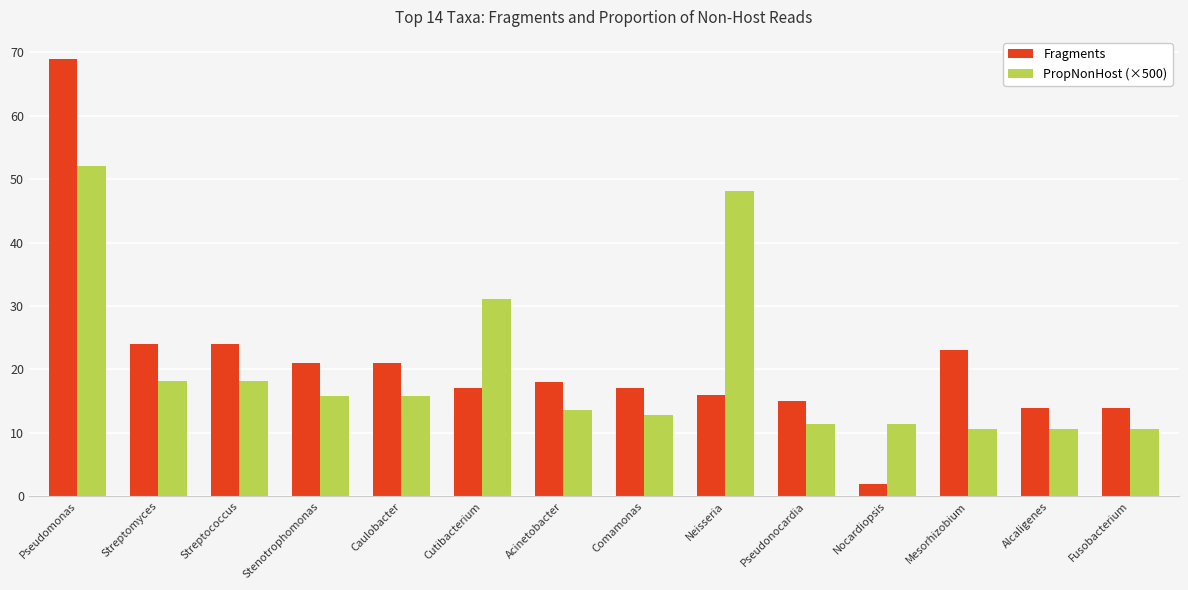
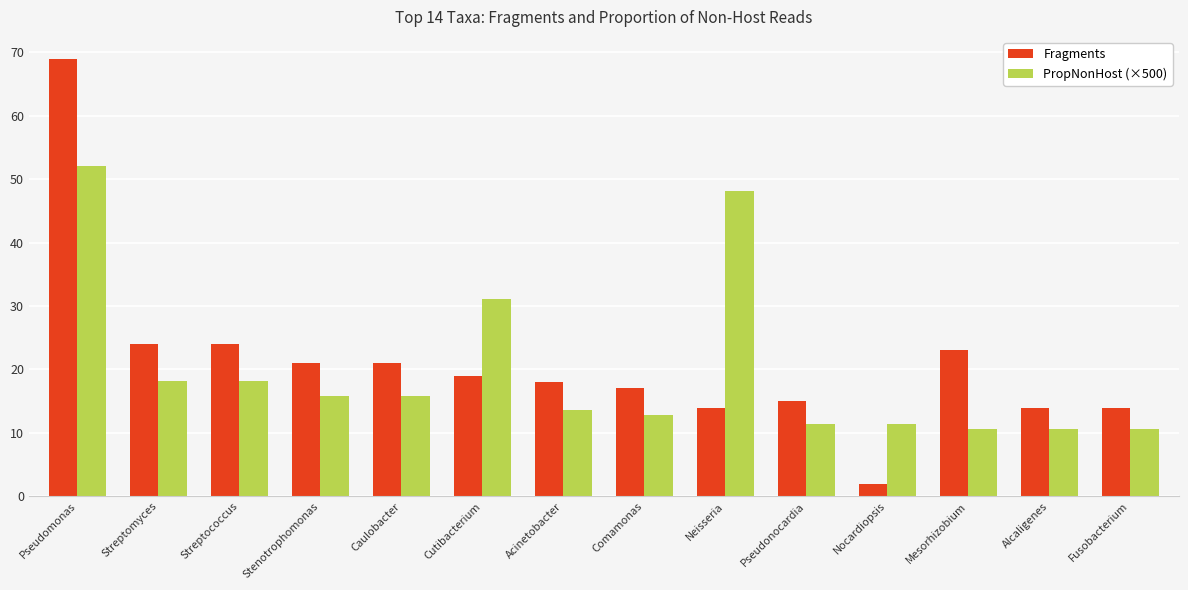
  {
    "Fragments": {
      "Pseudomonas": 69,
      "Streptomyces": 24,
      "Streptococcus": 24,
      "Stenotrophomonas": 21,
      "Caulobacter": 21,
-     "Cutibacterium": 17,
+     "Cutibacterium": 19,
      "Acinetobacter": 18,
      "Comamonas": 17,
-     "Neisseria": 16,
+     "Neisseria": 14,
      "Pseudonocardia": 15,
      "Nocardiopsis": 2,
      "Mesorhizobium": 23,
      "Alcaligenes": 14,
      "Fusobacterium": 14
    },
    "PropNonHost (×500)": {
      "Pseudomonas": 52,
      "Streptomyces": 18,
      "Streptococcus": 18,
      "Stenotrophomonas": 16,
      "Caulobacter": 16,
      "Cutibacterium": 31,
      "Acinetobacter": 14,
      "Comamonas": 13,
      "Neisseria": 48,
      "Pseudonocardia": 11,
      "Nocardiopsis": 11,
      "Mesorhizobium": 11,
      "Alcaligenes": 11,
      "Fusobacterium": 11
    }
  }
